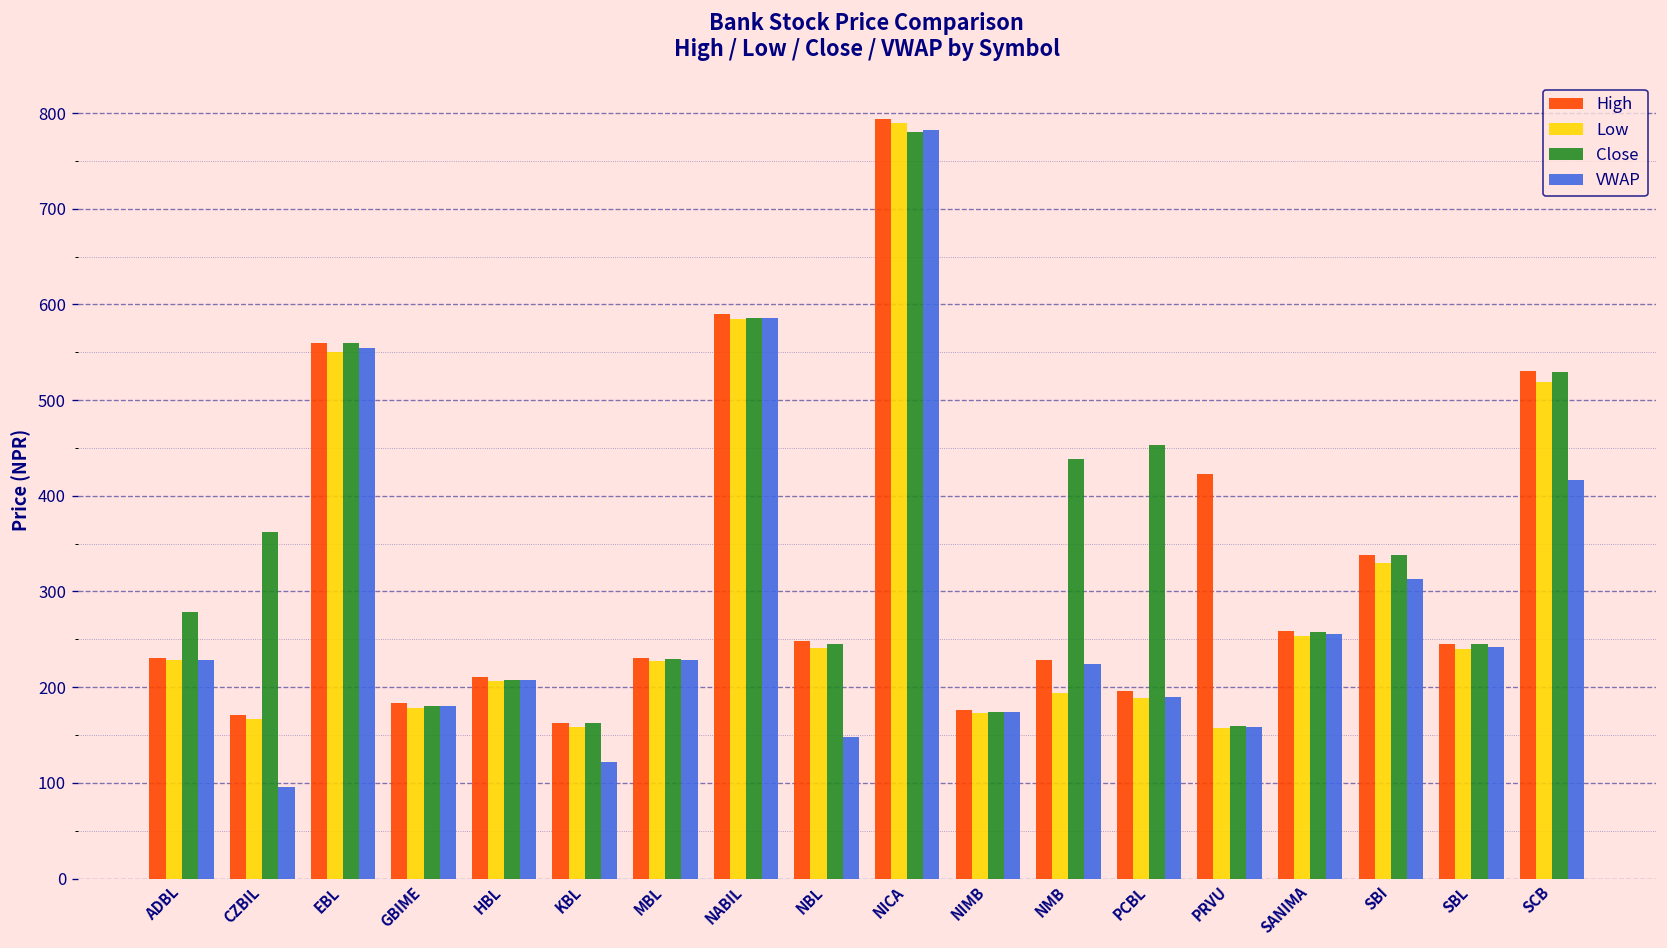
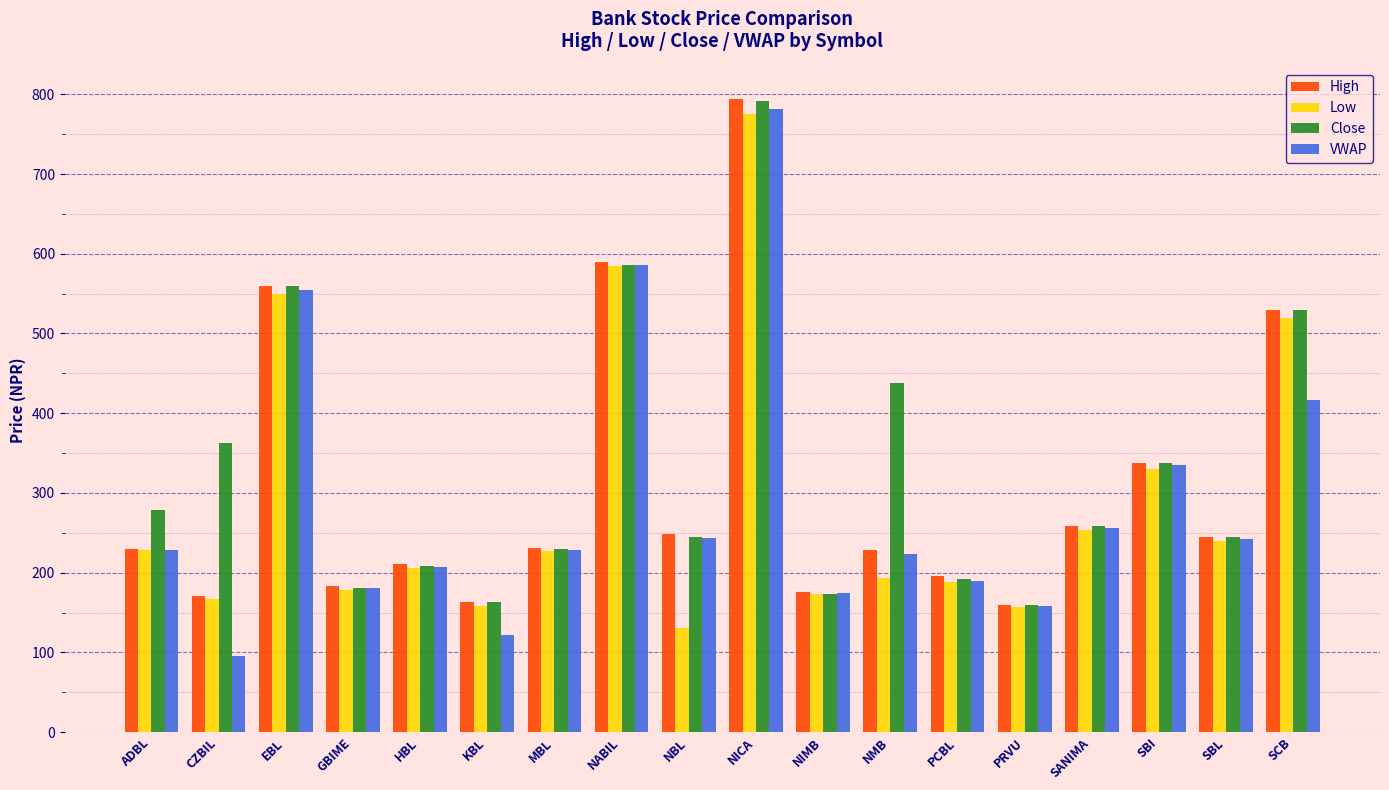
  {
    "High": {
      "ADBL": 230,
      "CZBIL": 170,
      "EBL": 560,
      "GBIME": 180,
      "HBL": 210,
      "KBL": 160,
      "MBL": 230,
      "NABIL": 590,
      "NBL": 250,
      "NICA": 790,
      "NIMB": 180,
      "NMB": 230,
      "PCBL": 200,
-     "PRVU": 420,
+     "PRVU": 160,
      "SANIMA": 260,
      "SBI": 340,
      "SBL": 250,
      "SCB": 530
    },
    "Low": {
      "ADBL": 230,
      "CZBIL": 170,
      "EBL": 550,
      "GBIME": 180,
      "HBL": 210,
      "KBL": 160,
      "MBL": 230,
      "NABIL": 590,
-     "NBL": 240,
-     "NICA": 790,
+     "NBL": 130,
+     "NICA": 780,
      "NIMB": 170,
      "NMB": 190,
      "PCBL": 190,
      "PRVU": 160,
      "SANIMA": 250,
      "SBI": 330,
      "SBL": 240,
      "SCB": 520
    },
    "Close": {
      "ADBL": 280,
      "CZBIL": 360,
      "EBL": 560,
      "GBIME": 180,
      "HBL": 210,
      "KBL": 160,
      "MBL": 230,
      "NABIL": 590,
      "NBL": 240,
-     "NICA": 780,
+     "NICA": 790,
      "NIMB": 170,
      "NMB": 440,
-     "PCBL": 450,
+     "PCBL": 190,
      "PRVU": 160,
      "SANIMA": 260,
      "SBI": 340,
      "SBL": 250,
      "SCB": 530
    },
    "VWAP": {
      "ADBL": 230,
      "CZBIL": 100,
      "EBL": 550,
      "GBIME": 180,
      "HBL": 210,
      "KBL": 120,
      "MBL": 230,
      "NABIL": 590,
-     "NBL": 150,
+     "NBL": 240,
      "NICA": 780,
      "NIMB": 170,
      "NMB": 220,
      "PCBL": 190,
      "PRVU": 160,
      "SANIMA": 260,
-     "SBI": 310,
+     "SBI": 330,
      "SBL": 240,
      "SCB": 420
    }
  }
